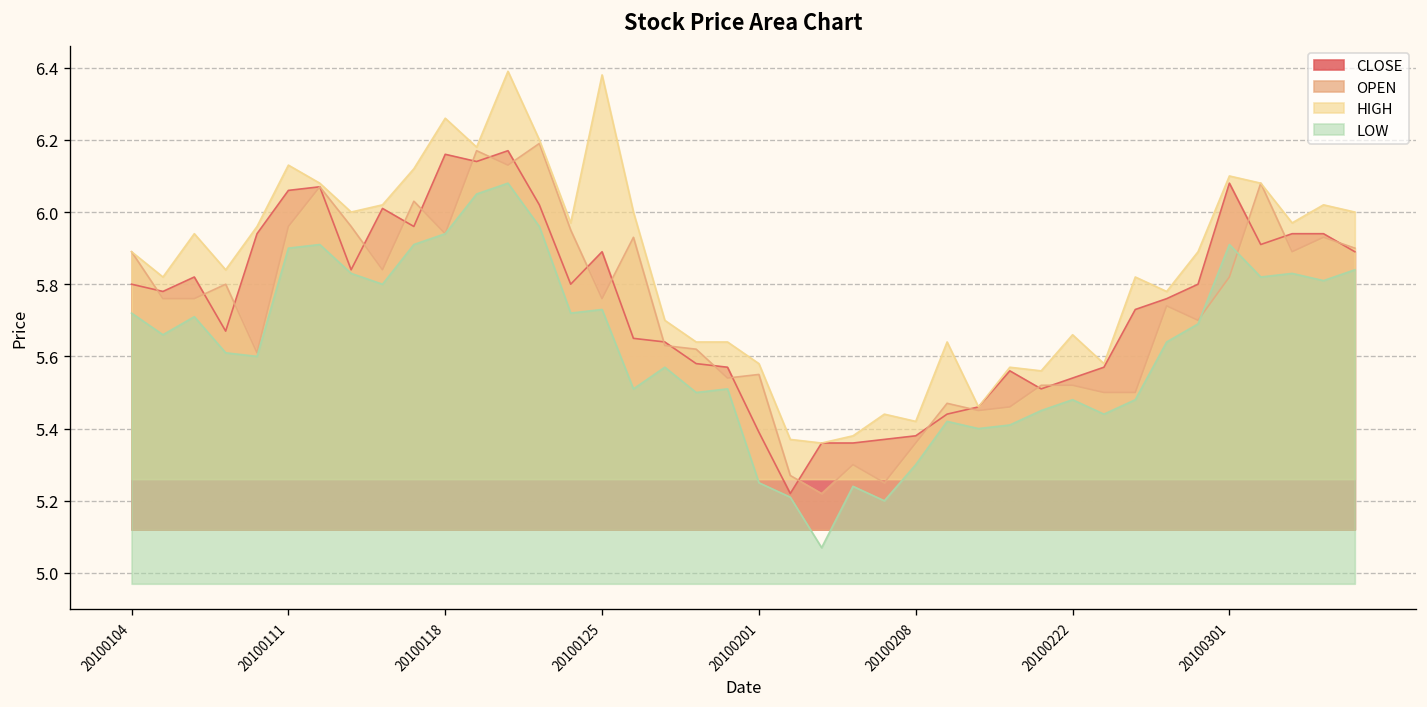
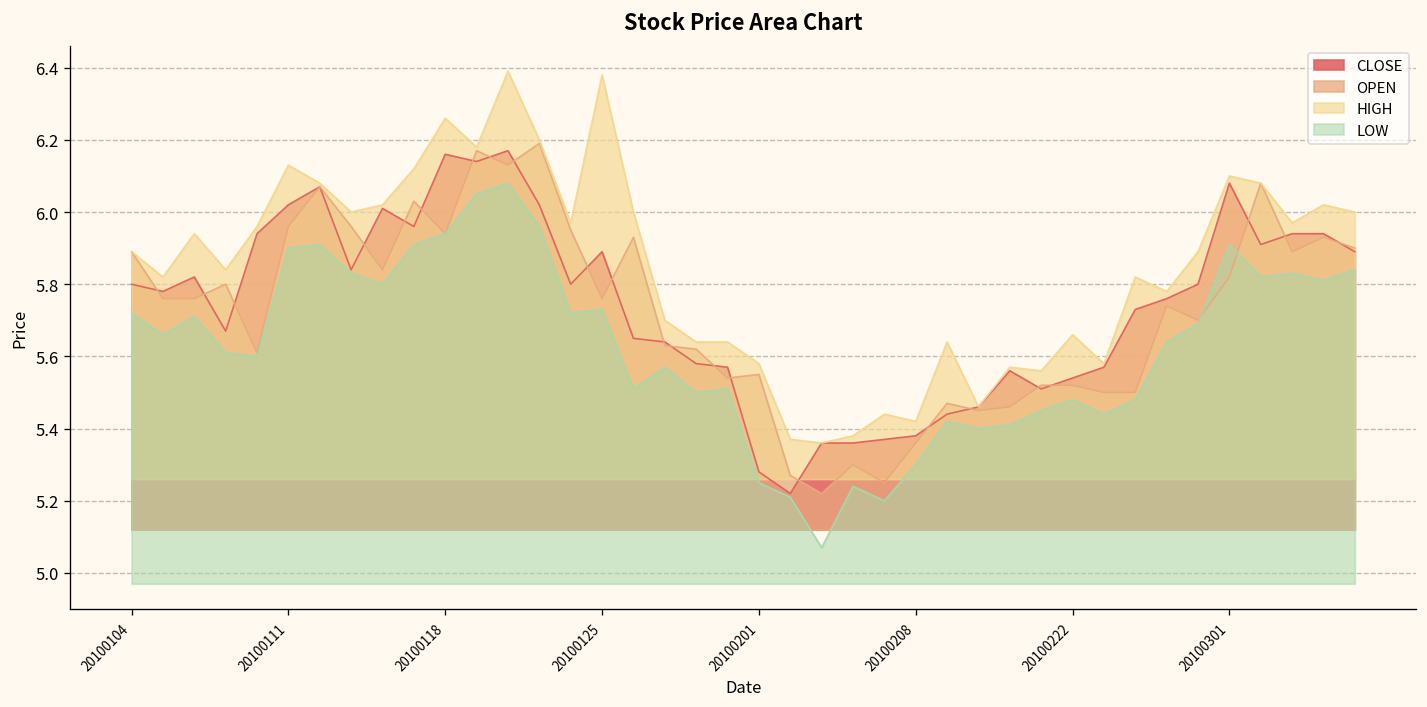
  {
    "CLOSE": {
      "20100104": 5.80,
-     "20100111": 6.06,
+     "20100111": 6.02,
      "20100118": 6.16,
      "20100125": 5.89,
-     "20100201": 5.39,
+     "20100201": 5.28,
      "20100208": 5.38,
      "20100222": 5.54,
      "20100301": 6.08
    },
    "LOW": {
      "20100104": 5.72,
      "20100111": 5.90,
      "20100125": 5.73,
      "20100201": 5.25,
      "20100208": 5.30,
      "20100222": 5.48,
      "20100301": 5.91
    }
  }
